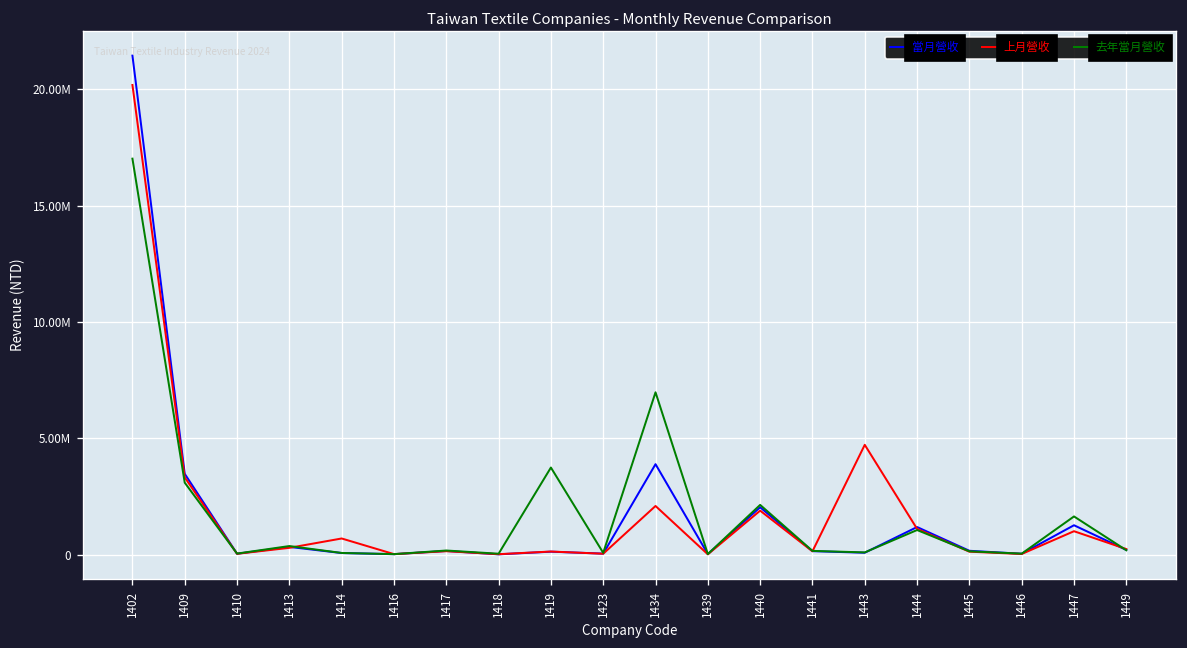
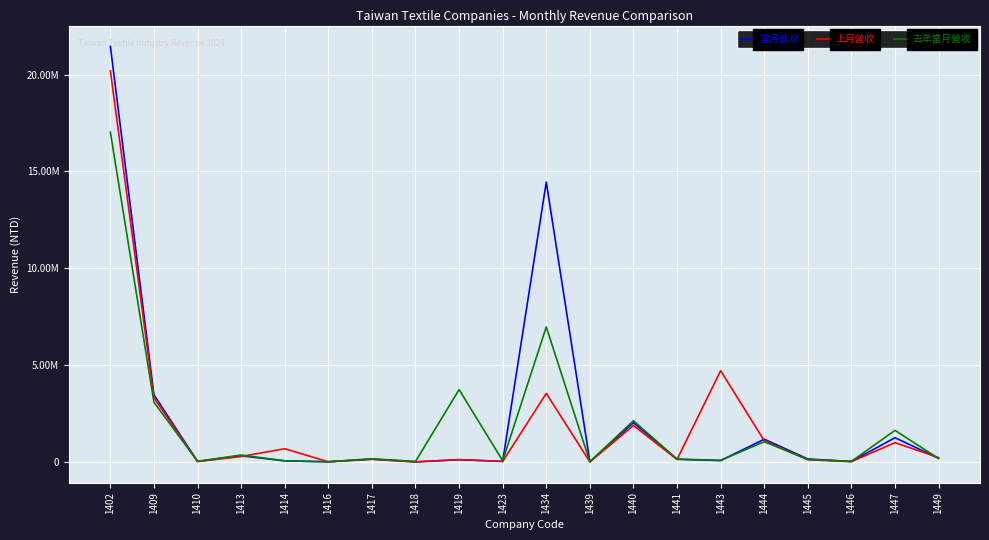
  {
    "當月營收": {
      "1402": 21500000,
      "1409": 3500000,
-     "1434": 3900000,
+     "1434": 14400000,
      "1447": 1300000
    },
    "上月營收": {
      "1402": 20200000,
      "1409": 3300000,
      "1414": 700000,
-     "1434": 2100000,
+     "1434": 3500000,
      "1440": 1900000,
      "1443": 4700000,
      "1447": 1000000
    },
    "去年當月營收": {
      "1402": 17000000,
      "1409": 3100000,
      "1419": 3700000,
      "1434": 7000000,
      "1447": 1600000
    }
  }
